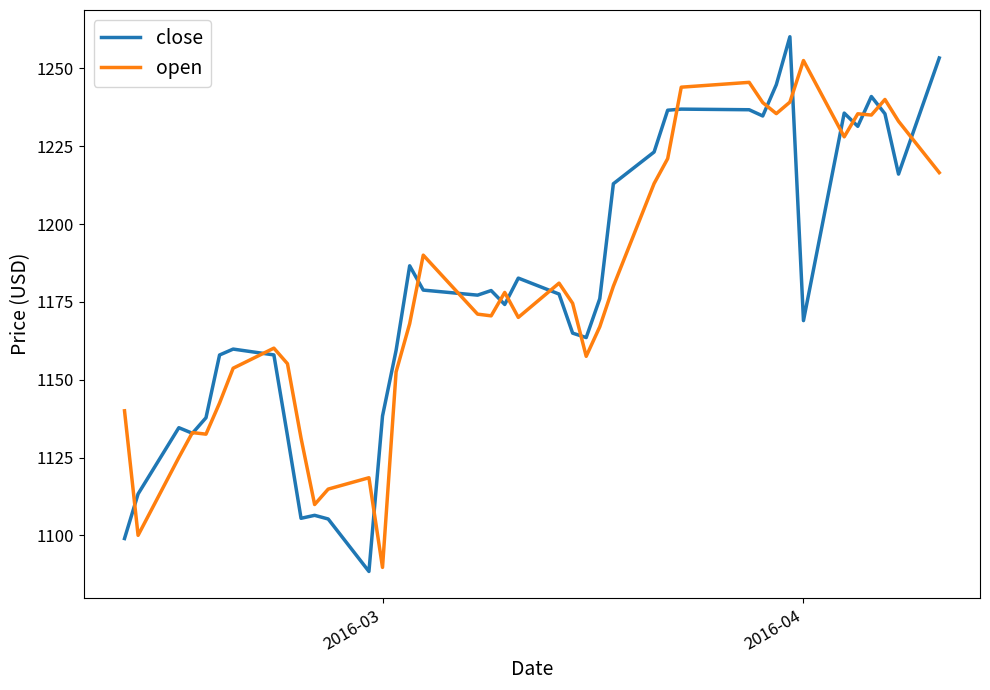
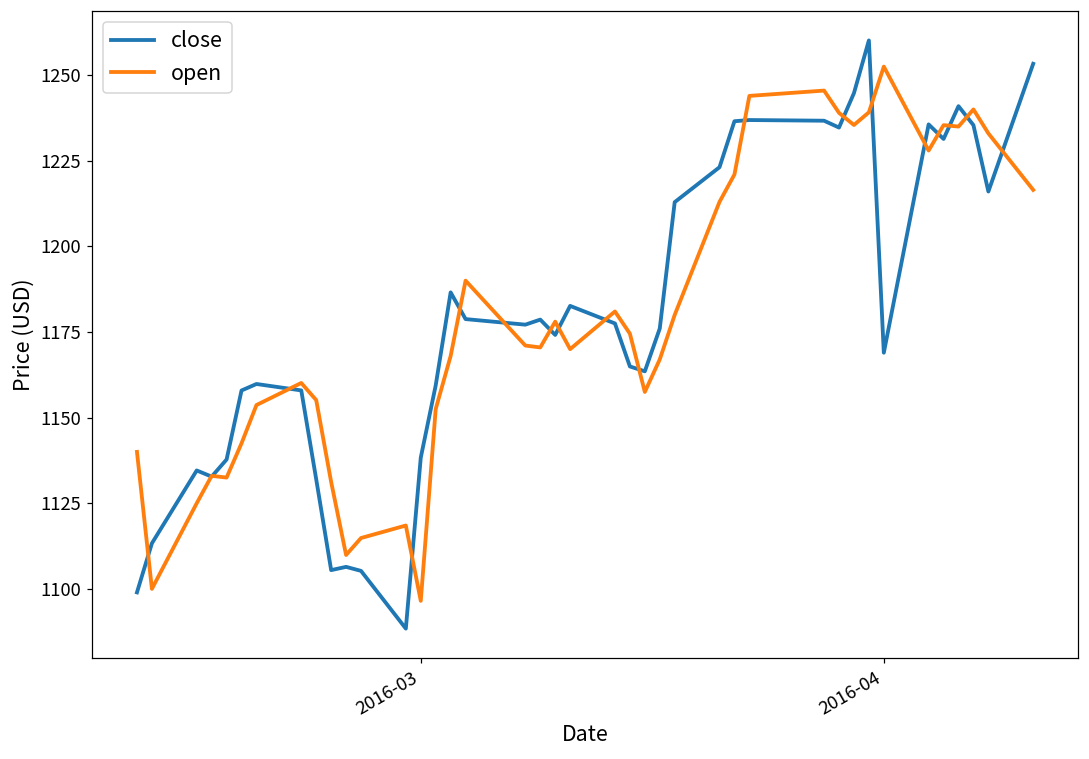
  {
    "close": {
      "2016-03": 1138,
      "2016-04": 1169
    },
    "open": {
-     "2016-03": 1090,
+     "2016-03": 1097,
      "2016-04": 1253
    }
  }
